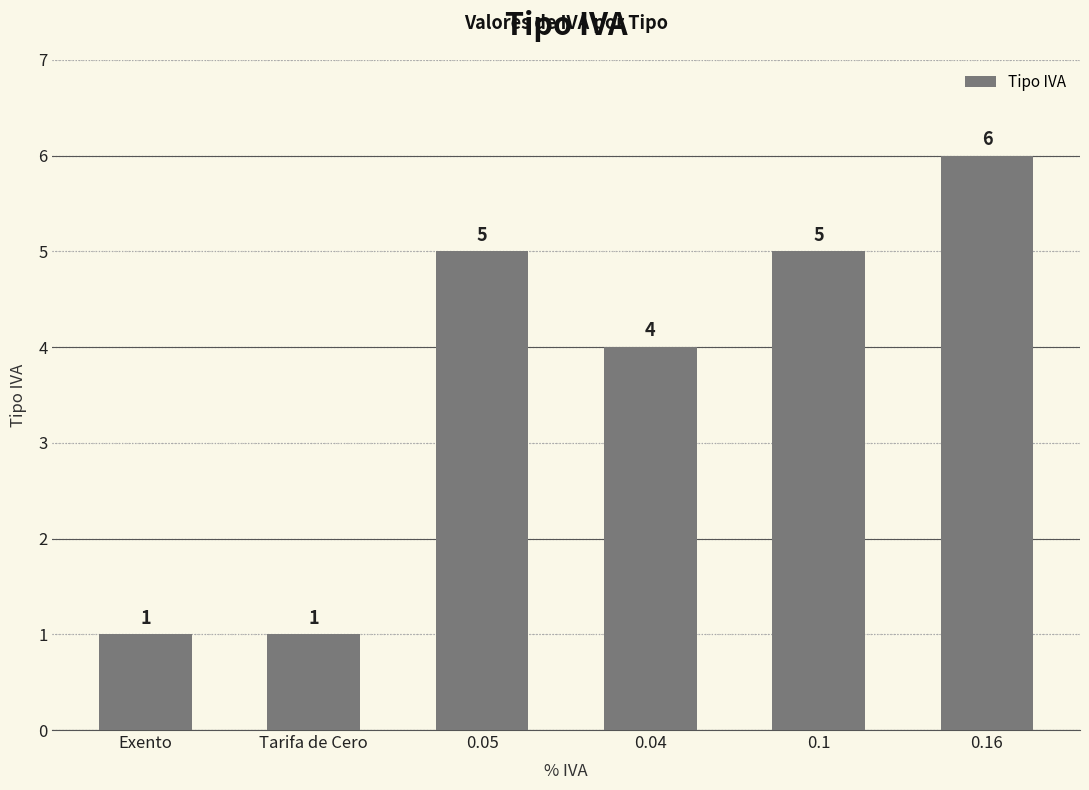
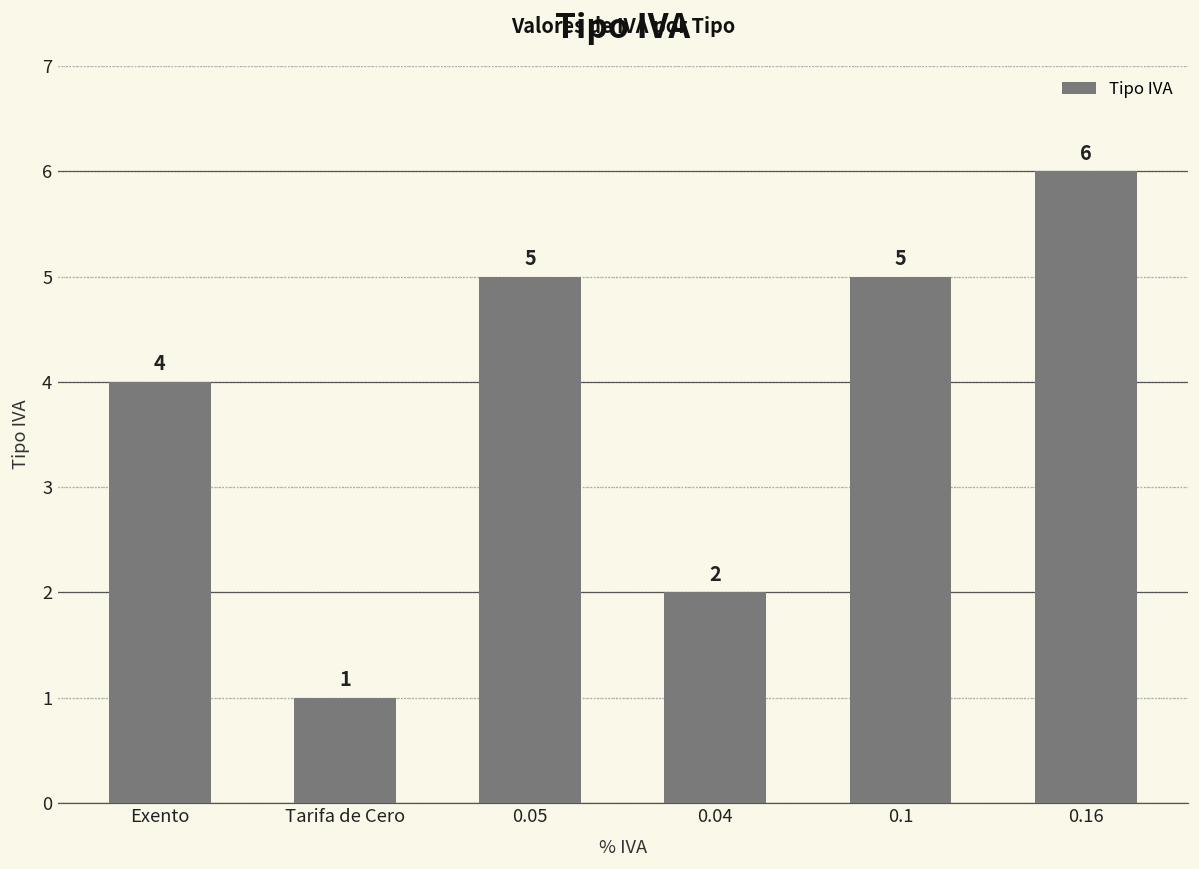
  {
-   "Exento": 1,
+   "Exento": 4,
    "Tarifa de Cero": 1,
    "0.05": 5,
-   "0.04": 4,
+   "0.04": 2,
    "0.1": 5,
    "0.16": 6
  }
